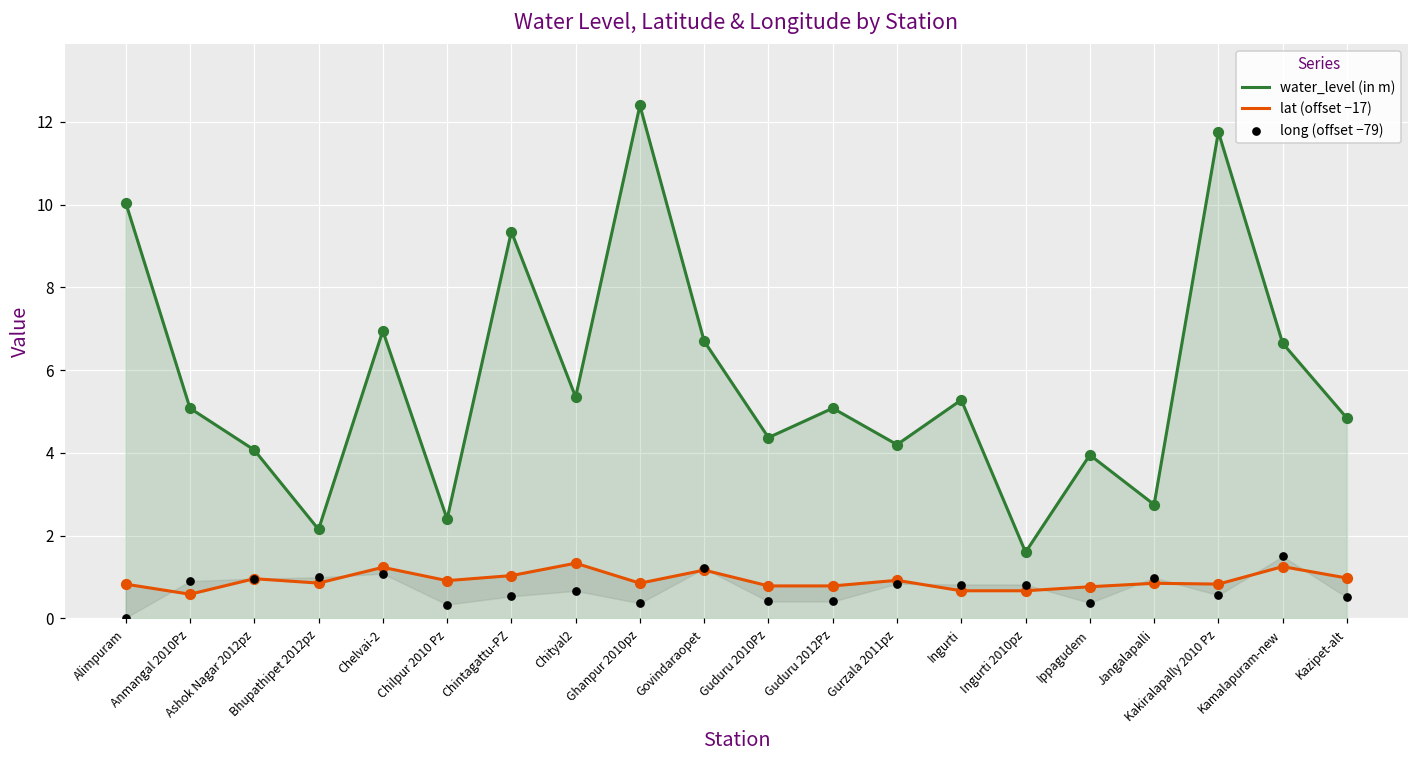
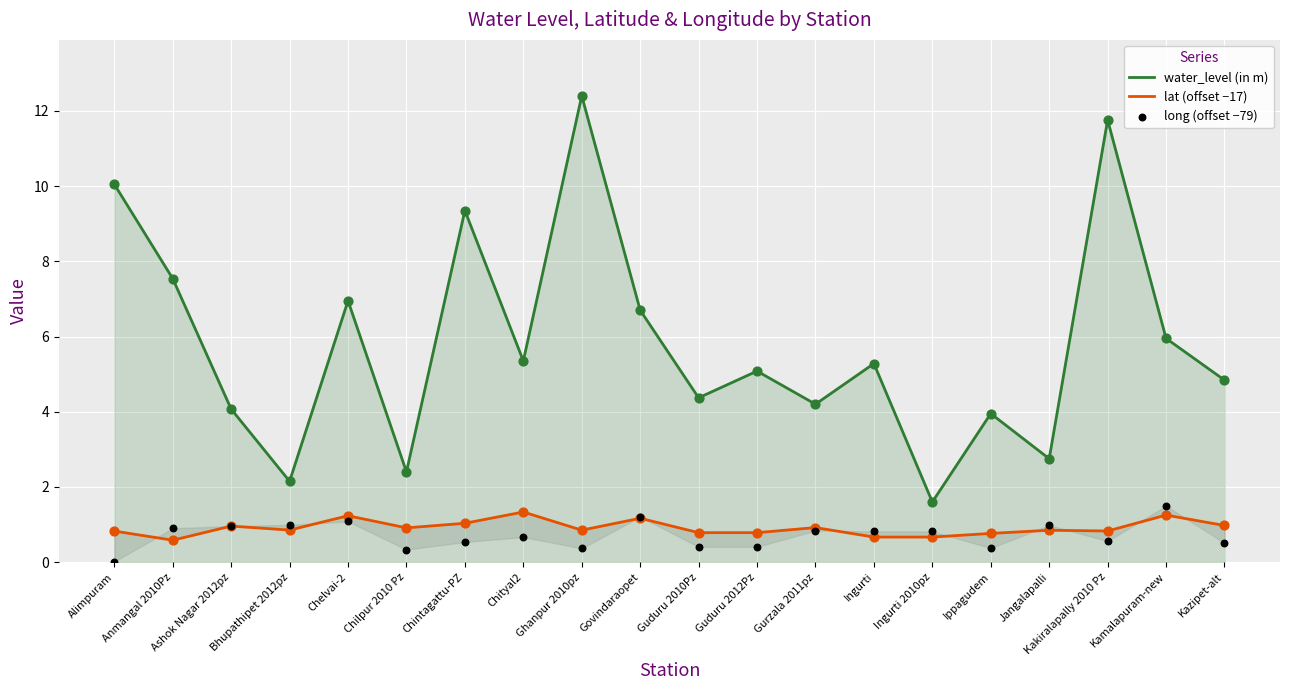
  {
    "water_level (in m)": {
      "Alimpuram": 10.1,
-     "Anmangal 2010Pz": 5.1,
+     "Anmangal 2010Pz": 7.5,
      "Ashok Nagar 2012pz": 4.1,
      "Bhupathipet 2012pz": 2.2,
      "Chelvai-2": 7.0,
      "Chilpur 2010 Pz": 2.4,
      "Chintagattu-PZ": 9.4,
      "Chityal2": 5.4,
      "Ghanpur 2010pz": 12.4,
      "Govindaraopet": 6.7,
      "Guduru 2010Pz": 4.4,
      "Guduru 2012Pz": 5.1,
      "Gurzala 2011pz": 4.2,
      "Ingurti": 5.3,
      "Ingurti 2010pz": 1.6,
      "Ippagudem": 4.0,
      "Jangalapalli": 2.8,
      "Kakiralapally 2010 Pz": 11.8,
-     "Kamalapuram-new": 6.7,
+     "Kamalapuram-new": 6.0,
      "Kazipet-alt": 4.8
    },
    "lat (offset −17)": {
      "Anmangal 2010Pz": 0.6,
      "Bhupathipet 2012pz": 0.9,
      "Ingurti": 0.7,
      "Ingurti 2010pz": 0.7,
      "Jangalapalli": 0.8,
      "Kamalapuram-new": 1.3
    }
  }
